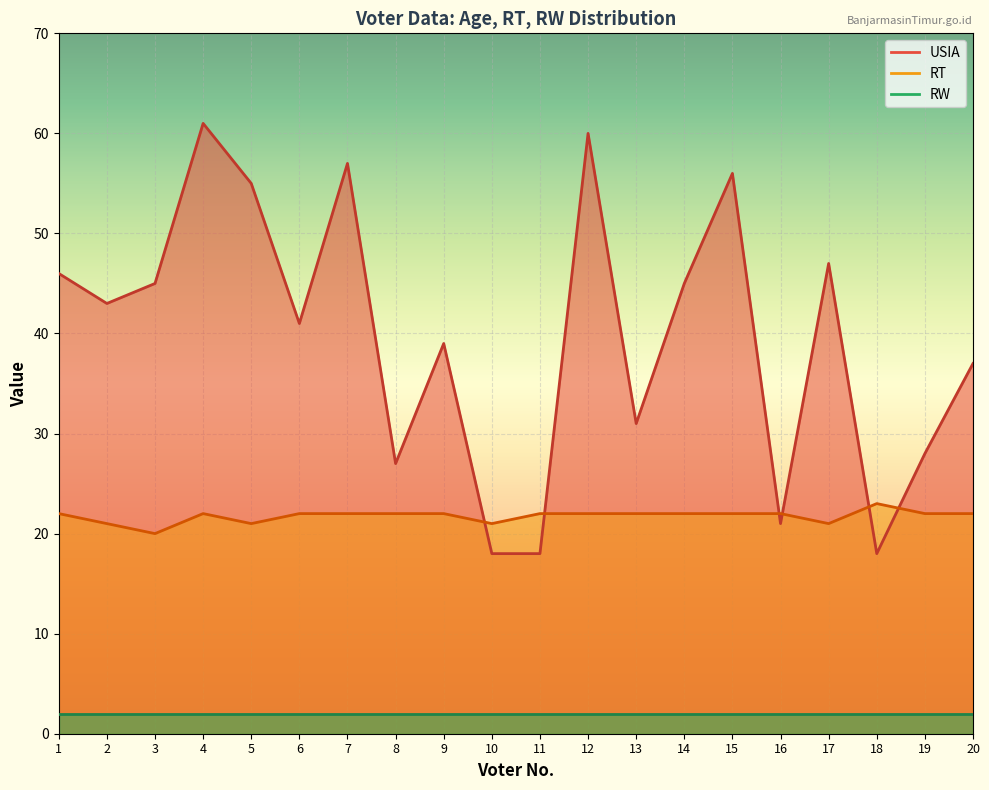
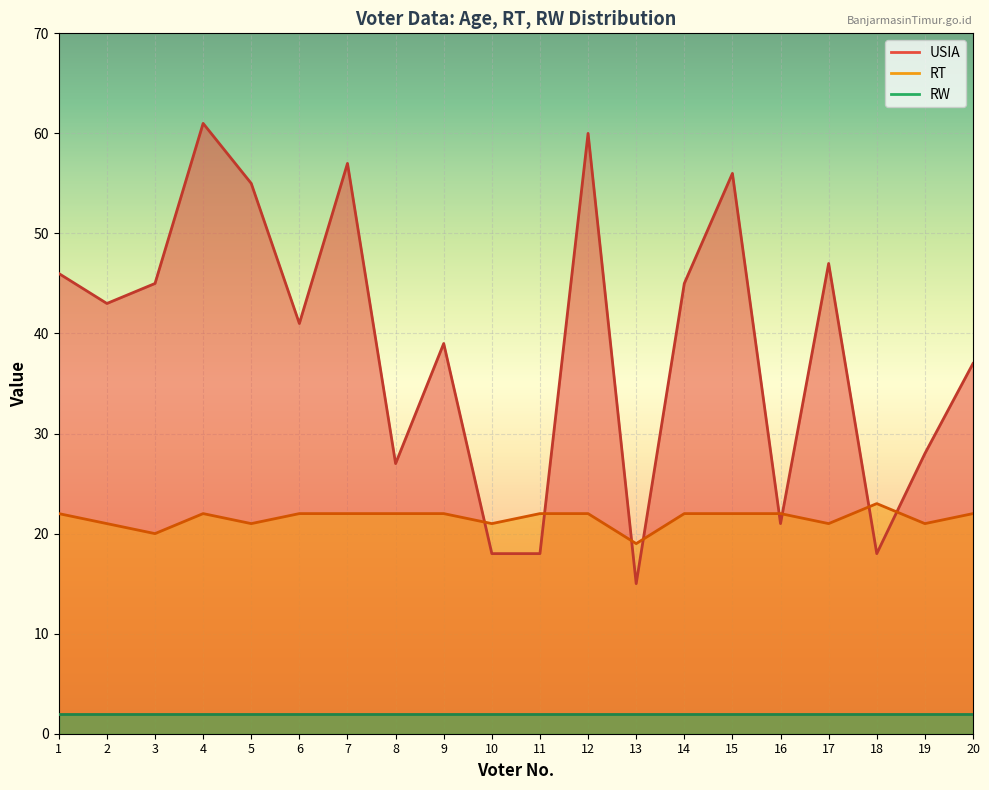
  {
    "USIA": {
      "1": 46,
      "2": 43,
      "3": 45,
      "4": 61,
      "5": 55,
      "6": 41,
      "7": 57,
      "8": 27,
      "9": 39,
      "10": 18,
      "11": 18,
      "12": 60,
-     "13": 31,
+     "13": 15,
      "14": 45,
      "15": 56,
      "16": 21,
      "17": 47,
      "18": 18,
      "19": 28,
      "20": 37
    },
    "RT": {
      "1": 22,
      "2": 21,
      "3": 20,
      "4": 22,
      "5": 21,
      "6": 22,
      "7": 22,
      "8": 22,
      "9": 22,
      "10": 21,
      "11": 22,
      "12": 22,
-     "13": 22,
+     "13": 19,
      "14": 22,
      "15": 22,
      "16": 22,
      "17": 21,
      "18": 23,
-     "19": 22,
+     "19": 21,
      "20": 22
    },
    "RW": {
      "1": 2,
      "2": 2,
      "3": 2,
      "4": 2,
      "5": 2,
      "6": 2,
      "7": 2,
      "8": 2,
      "9": 2,
      "10": 2,
      "11": 2,
      "12": 2,
      "13": 2,
      "14": 2,
      "15": 2,
      "16": 2,
      "17": 2,
      "18": 2,
      "19": 2,
      "20": 2
    }
  }
